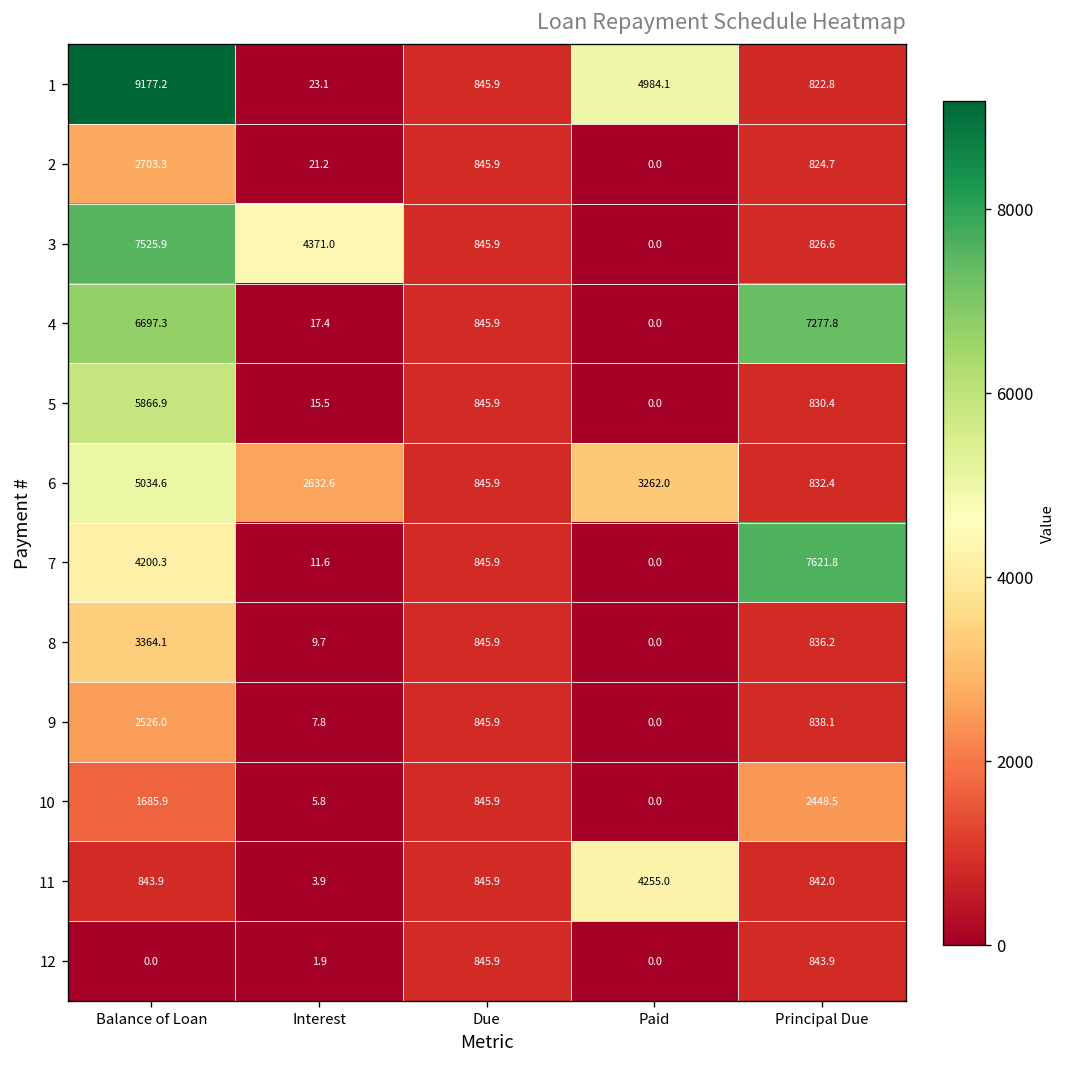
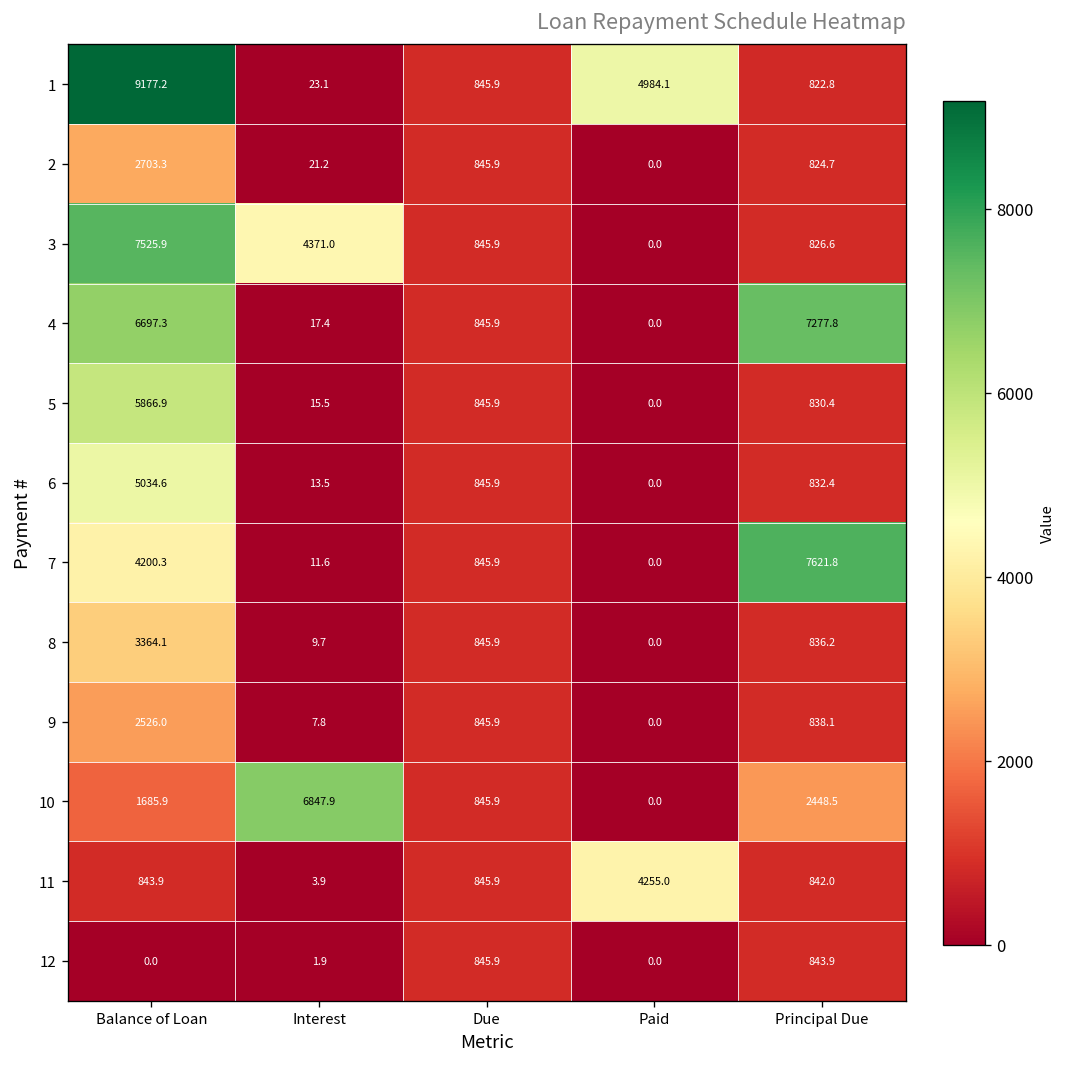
  {
    "1": {
      "Balance of Loan": 9177.2,
      "Interest": 23.1,
      "Due": 845.9,
      "Paid": 4984.1,
      "Principal Due": 822.8
    },
    "2": {
      "Balance of Loan": 2703.3,
      "Interest": 21.2,
      "Due": 845.9,
      "Paid": 0.0,
      "Principal Due": 824.7
    },
    "3": {
      "Balance of Loan": 7525.9,
      "Interest": 4371.0,
      "Due": 845.9,
      "Paid": 0.0,
      "Principal Due": 826.6
    },
    "4": {
      "Balance of Loan": 6697.3,
      "Interest": 17.4,
      "Due": 845.9,
      "Paid": 0.0,
      "Principal Due": 7277.8
    },
    "5": {
      "Balance of Loan": 5866.9,
      "Interest": 15.5,
      "Due": 845.9,
      "Paid": 0.0,
      "Principal Due": 830.4
    },
    "6": {
      "Balance of Loan": 5034.6,
-     "Interest": 2632.6,
+     "Interest": 13.5,
      "Due": 845.9,
-     "Paid": 3262.0,
+     "Paid": 0.0,
      "Principal Due": 832.4
    },
    "7": {
      "Balance of Loan": 4200.3,
      "Interest": 11.6,
      "Due": 845.9,
      "Paid": 0.0,
      "Principal Due": 7621.8
    },
    "8": {
      "Balance of Loan": 3364.1,
      "Interest": 9.7,
      "Due": 845.9,
      "Paid": 0.0,
      "Principal Due": 836.2
    },
    "9": {
      "Balance of Loan": 2526.0,
      "Interest": 7.8,
      "Due": 845.9,
      "Paid": 0.0,
      "Principal Due": 838.1
    },
    "10": {
      "Balance of Loan": 1685.9,
-     "Interest": 5.8,
+     "Interest": 6847.9,
      "Due": 845.9,
      "Paid": 0.0,
      "Principal Due": 2448.5
    },
    "11": {
      "Balance of Loan": 843.9,
      "Interest": 3.9,
      "Due": 845.9,
      "Paid": 4255.0,
      "Principal Due": 842.0
    },
    "12": {
      "Balance of Loan": 0.0,
      "Interest": 1.9,
      "Due": 845.9,
      "Paid": 0.0,
      "Principal Due": 843.9
    }
  }
